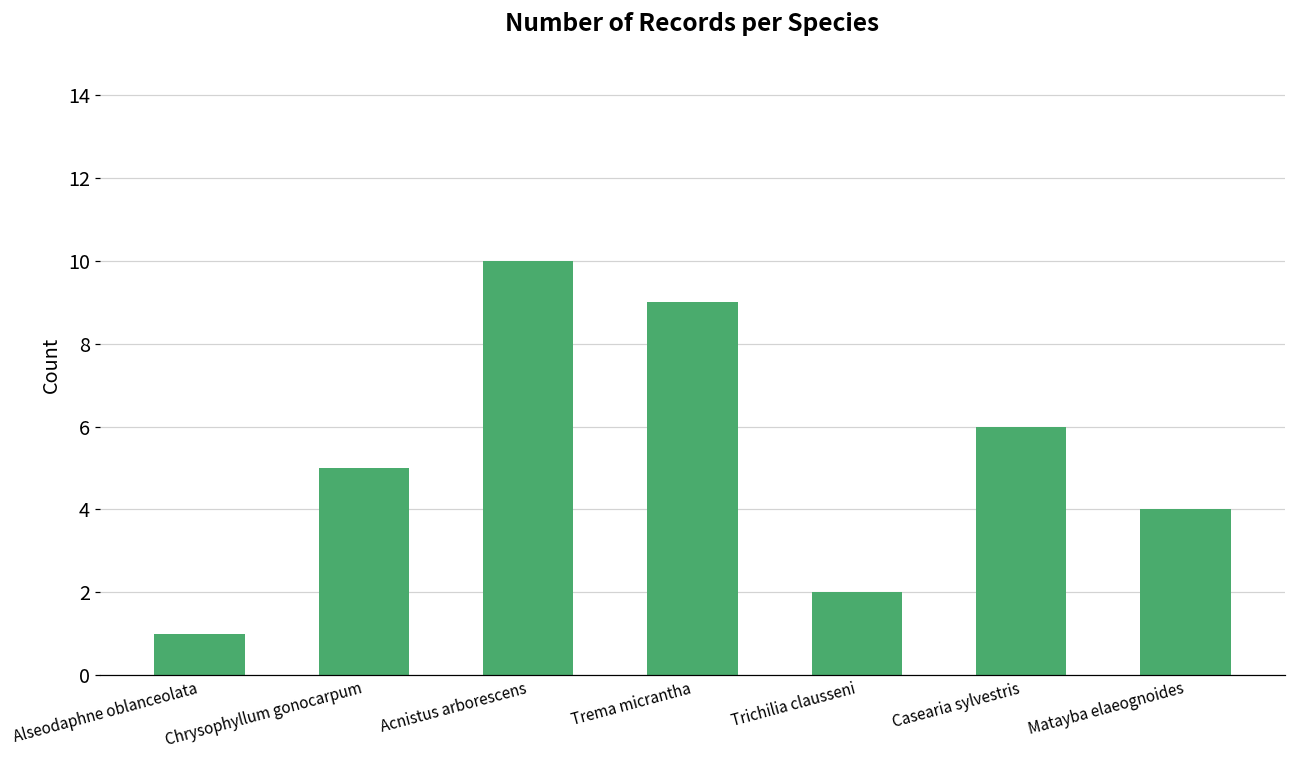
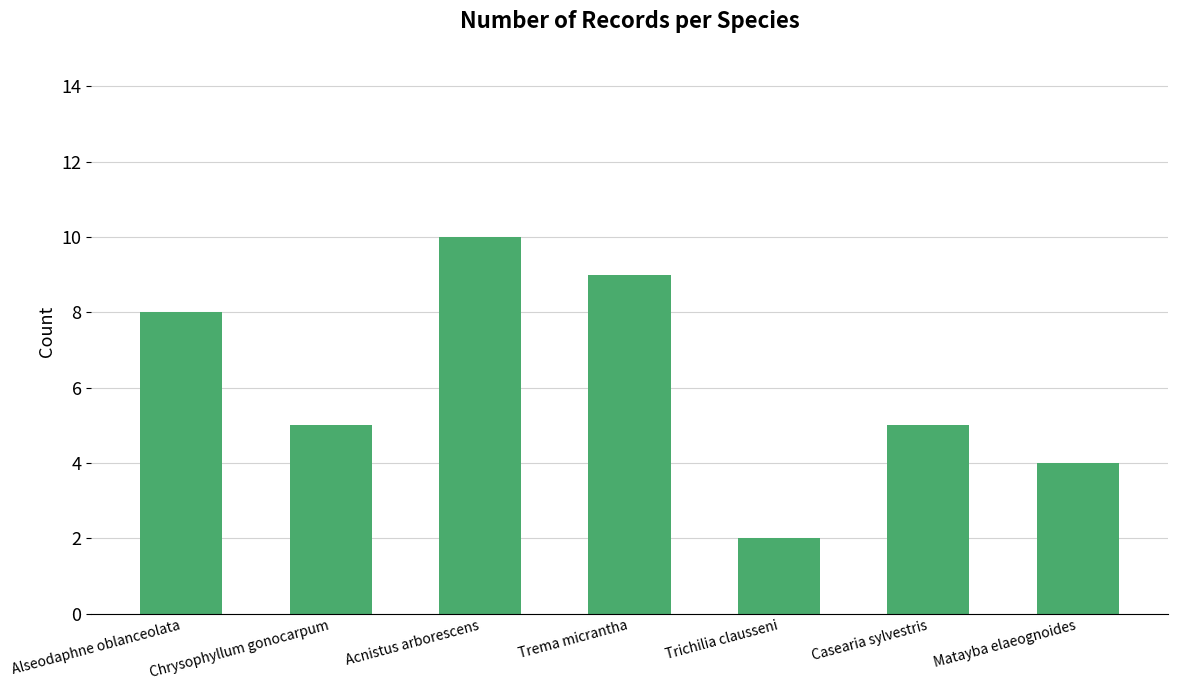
  {
-   "Alseodaphne oblanceolata": 1,
+   "Alseodaphne oblanceolata": 8,
    "Chrysophyllum gonocarpum": 5,
    "Acnistus arborescens": 10,
    "Trema micrantha": 9,
    "Trichilia clausseni": 2,
-   "Casearia sylvestris": 6,
+   "Casearia sylvestris": 5,
    "Matayba elaeognoides": 4
  }
